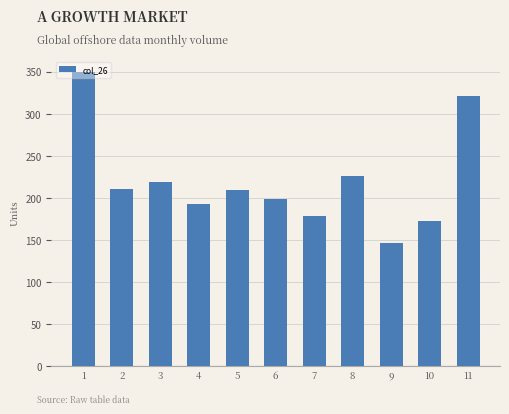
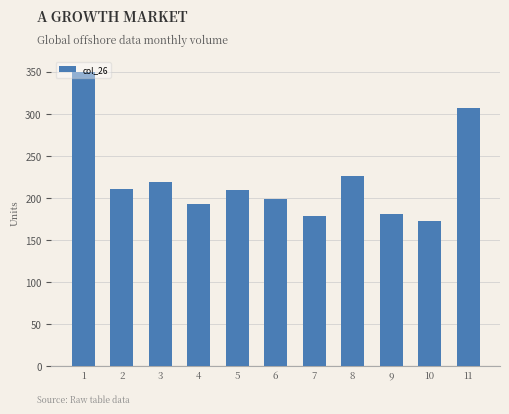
  {
    "2": 210,
    "3": 220,
    "4": 190,
    "5": 210,
    "6": 200,
    "7": 180,
    "8": 230,
-   "9": 150,
+   "9": 180,
    "10": 170,
-   "11": 320
+   "11": 310
  }
